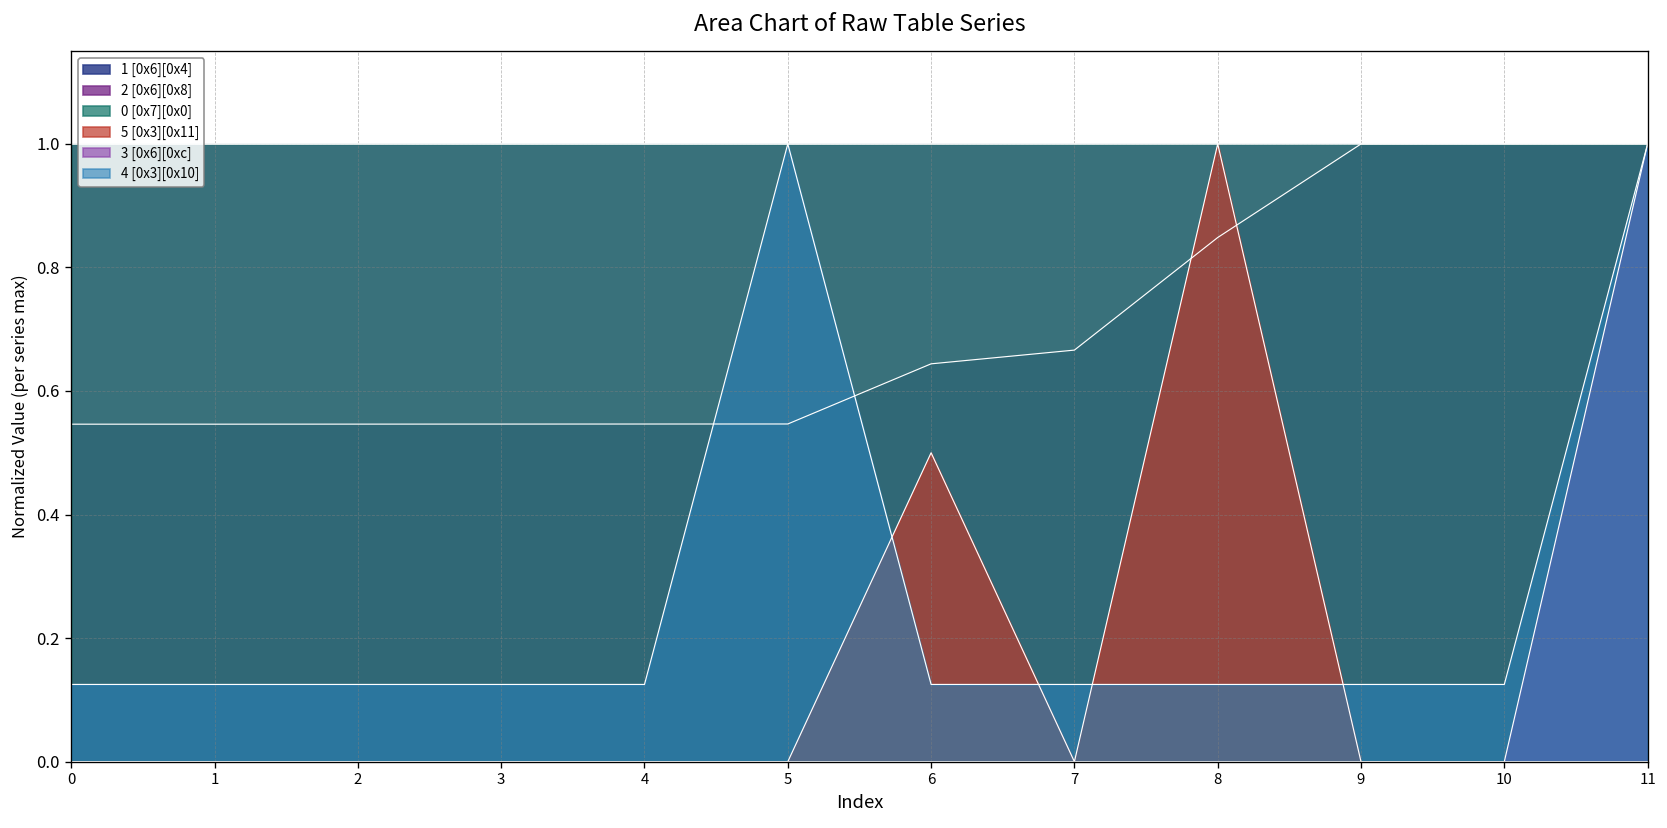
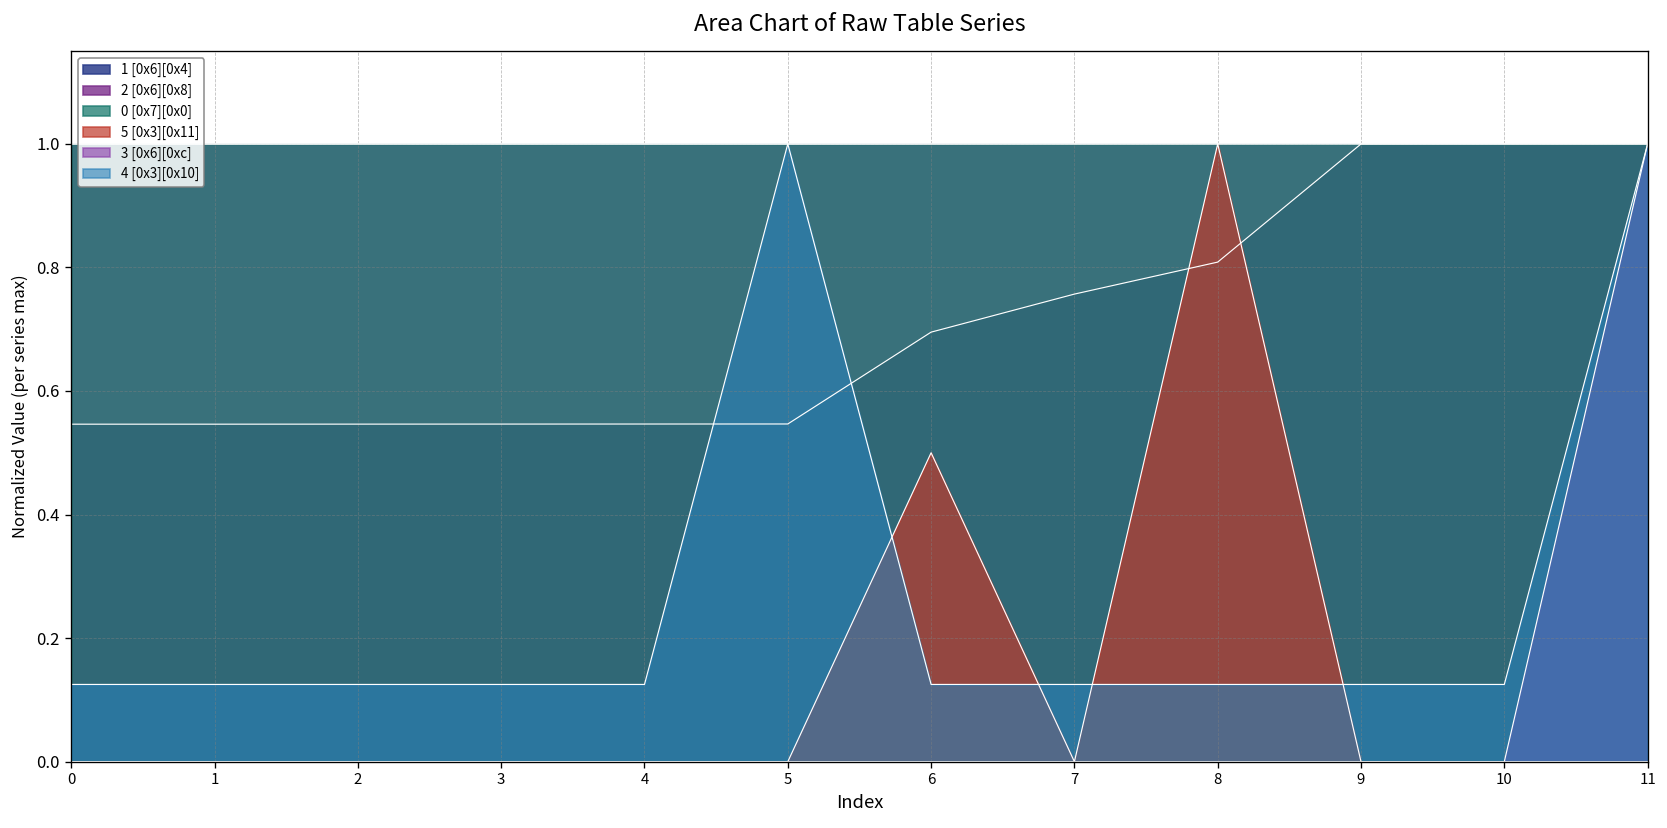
  {
    "1 [0x6][0x4]": {
      "0": 0.55,
      "1": 0.55,
      "2": 0.55,
      "3": 0.55,
      "4": 0.55,
      "5": 0.55,
-     "6": 0.64,
-     "7": 0.67,
-     "8": 0.85
+     "6": 0.70,
+     "7": 0.76,
+     "8": 0.81
    },
    "0 [0x7][0x0]": {
      "0": 1.00,
      "1": 1.00,
      "2": 1.00,
      "3": 1.00,
      "4": 1.00,
      "6": 1.00,
      "7": 1.00
    },
    "5 [0x3][0x11]": {
      "6": 0.50,
      "11": 0.00
    },
    "3 [0x6][0xc]": {
      "6": 0.00,
      "8": 0.00
    },
    "4 [0x3][0x10]": {
      "0": 0.13,
      "1": 0.13,
      "2": 0.13,
      "3": 0.13,
      "4": 0.13,
      "6": 0.13,
      "7": 0.13,
      "8": 0.13,
      "9": 0.13,
      "10": 0.13
    }
  }
